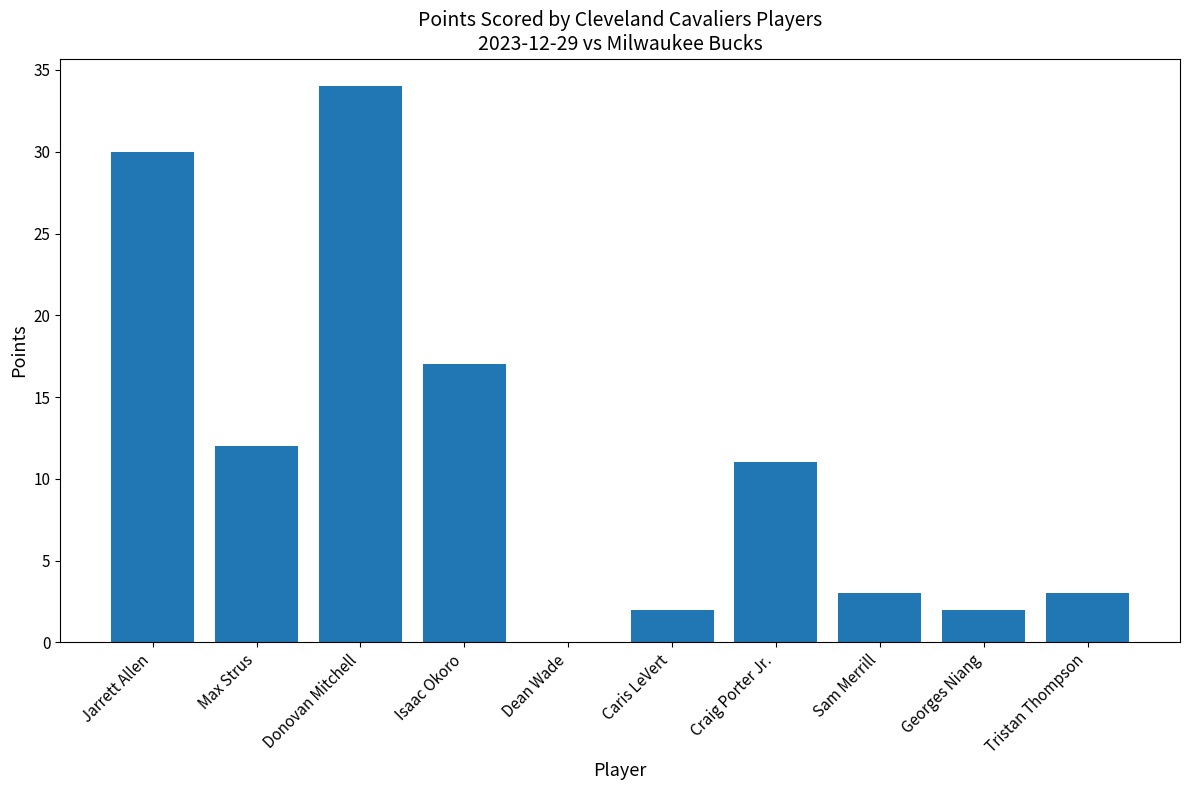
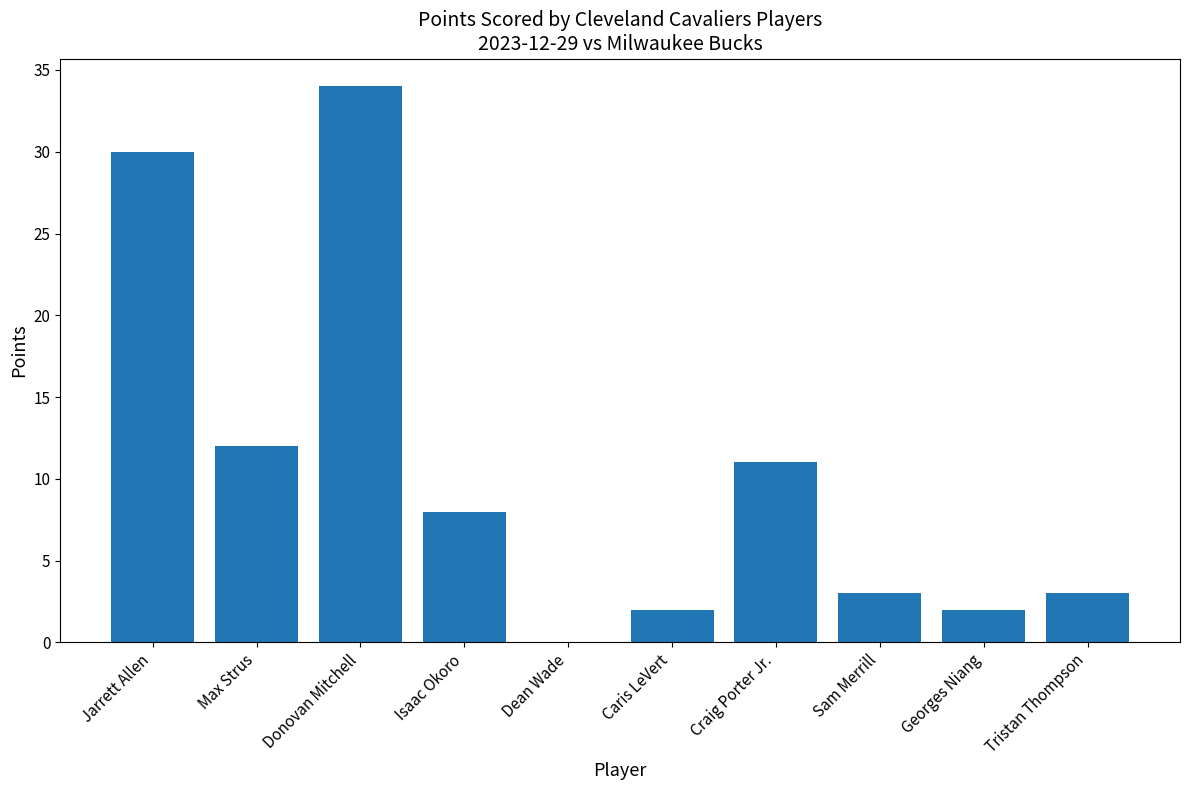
  {
    "Jarrett Allen": 30,
    "Max Strus": 12,
    "Donovan Mitchell": 34,
-   "Isaac Okoro": 17,
+   "Isaac Okoro": 8,
    "Dean Wade": 0,
    "Caris LeVert": 2,
    "Craig Porter Jr.": 11,
    "Sam Merrill": 3,
    "Georges Niang": 2,
    "Tristan Thompson": 3
  }
